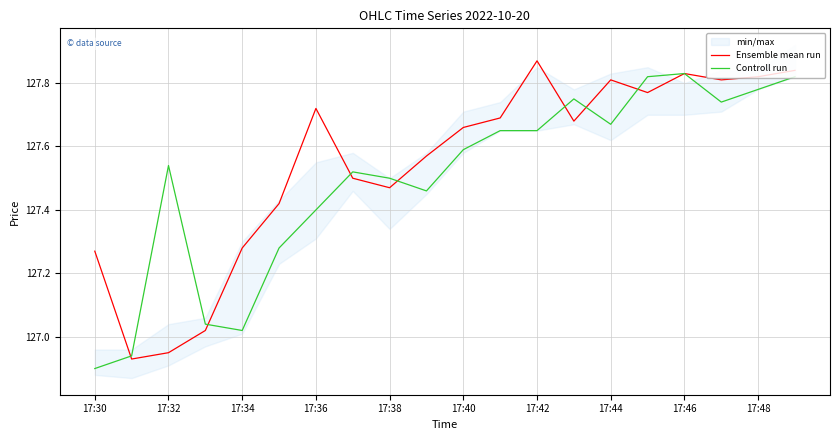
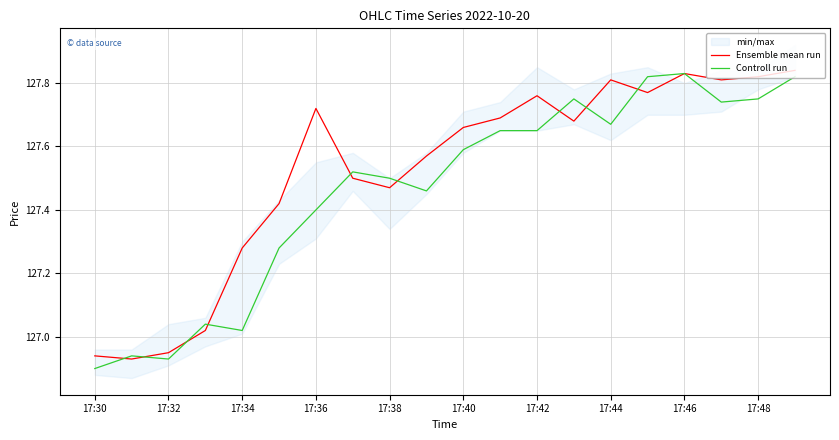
  {
    "Ensemble mean run": {
-     "17:30": 127.27,
+     "17:30": 126.94,
      "17:32": 126.95,
      "17:34": 127.28,
      "17:36": 127.72,
      "17:38": 127.47,
      "17:40": 127.66,
-     "17:42": 127.87,
+     "17:42": 127.76,
      "17:44": 127.81
    },
    "Controll run": {
      "17:30": 126.90,
-     "17:32": 127.54,
+     "17:32": 126.93,
      "17:34": 127.02,
      "17:36": 127.40,
      "17:40": 127.59,
      "17:42": 127.65,
      "17:44": 127.67,
-     "17:48": 127.78
+     "17:48": 127.75
    }
  }
